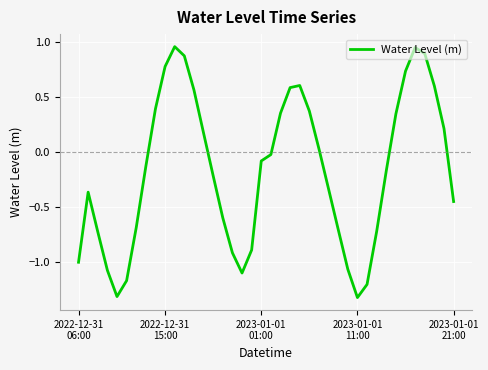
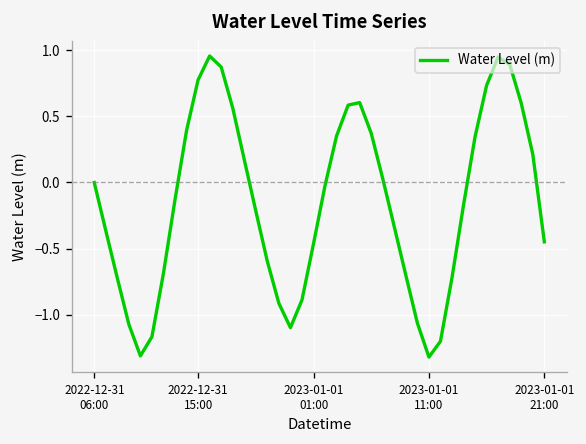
  {
-   "2022-12-31 06:00": -1,
+   "2022-12-31 06:00": 0,
    "2022-12-31 15:00": 0.78,
-   "2023-01-01 01:00": -0.08,
+   "2023-01-01 01:00": -0.46,
    "2023-01-01 11:00": -1.32,
    "2023-01-01 21:00": -0.45
  }
